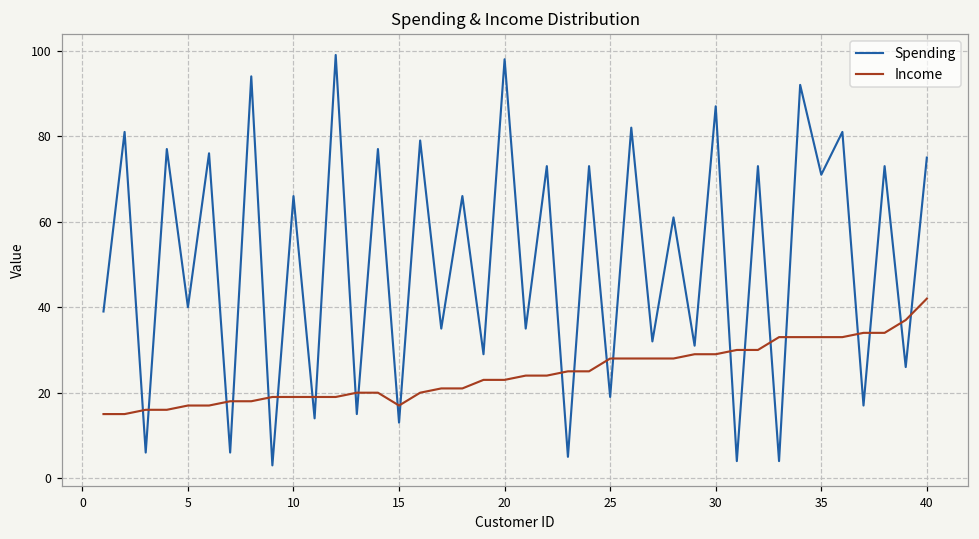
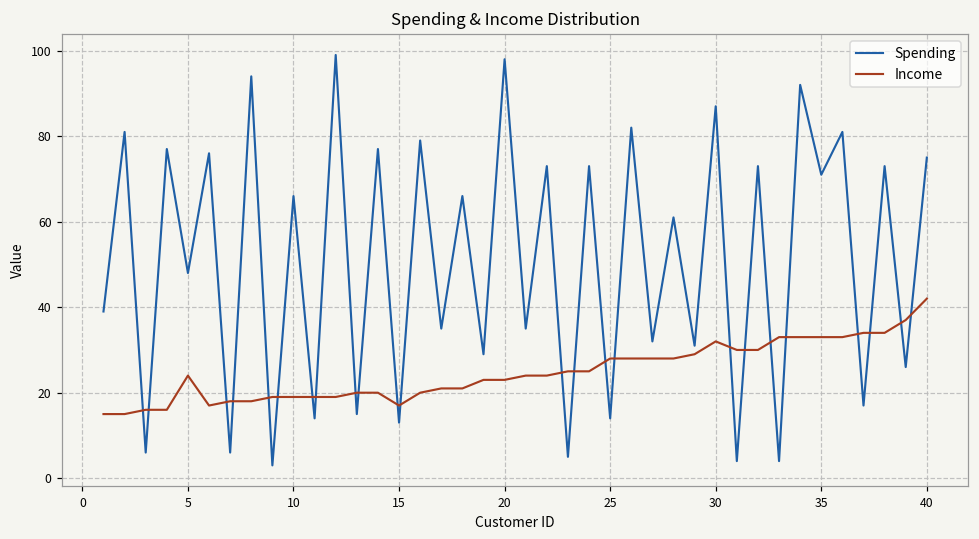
  {
    "Spending": {
-     "5": 40,
+     "5": 48,
      "10": 66,
      "15": 13,
      "20": 98,
-     "25": 19,
+     "25": 14,
      "30": 87,
      "35": 71,
      "40": 75
    },
    "Income": {
-     "5": 17,
+     "5": 24,
      "10": 19,
      "15": 17,
      "20": 23,
      "25": 28,
-     "30": 29,
+     "30": 32,
      "35": 33,
      "40": 42
    }
  }
